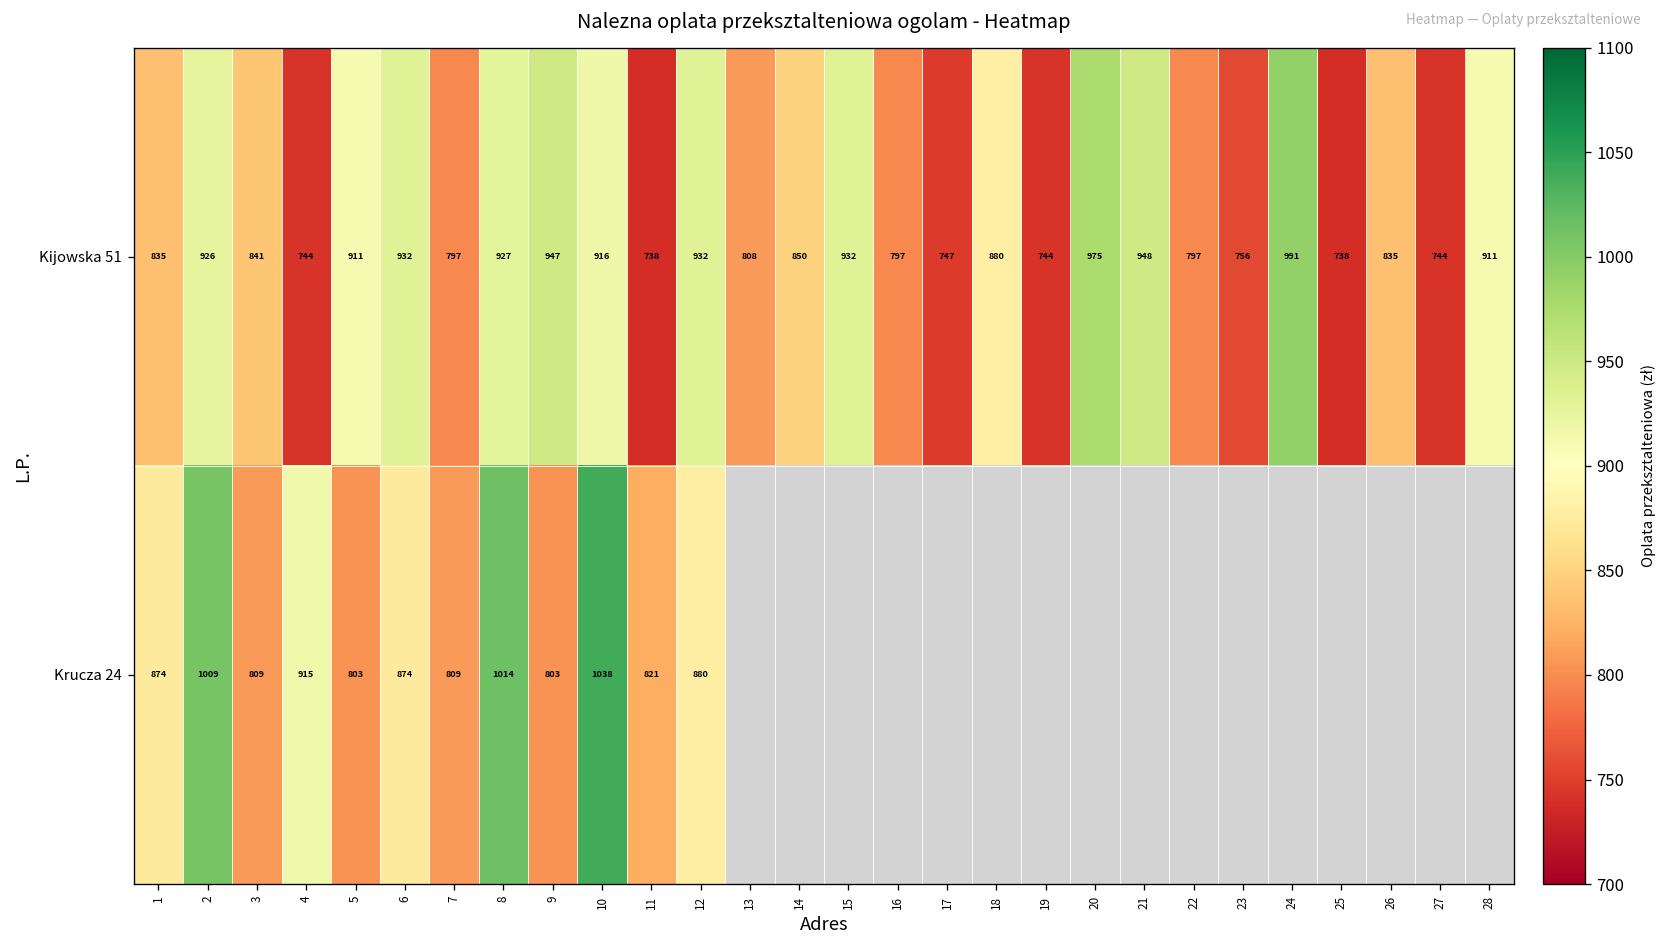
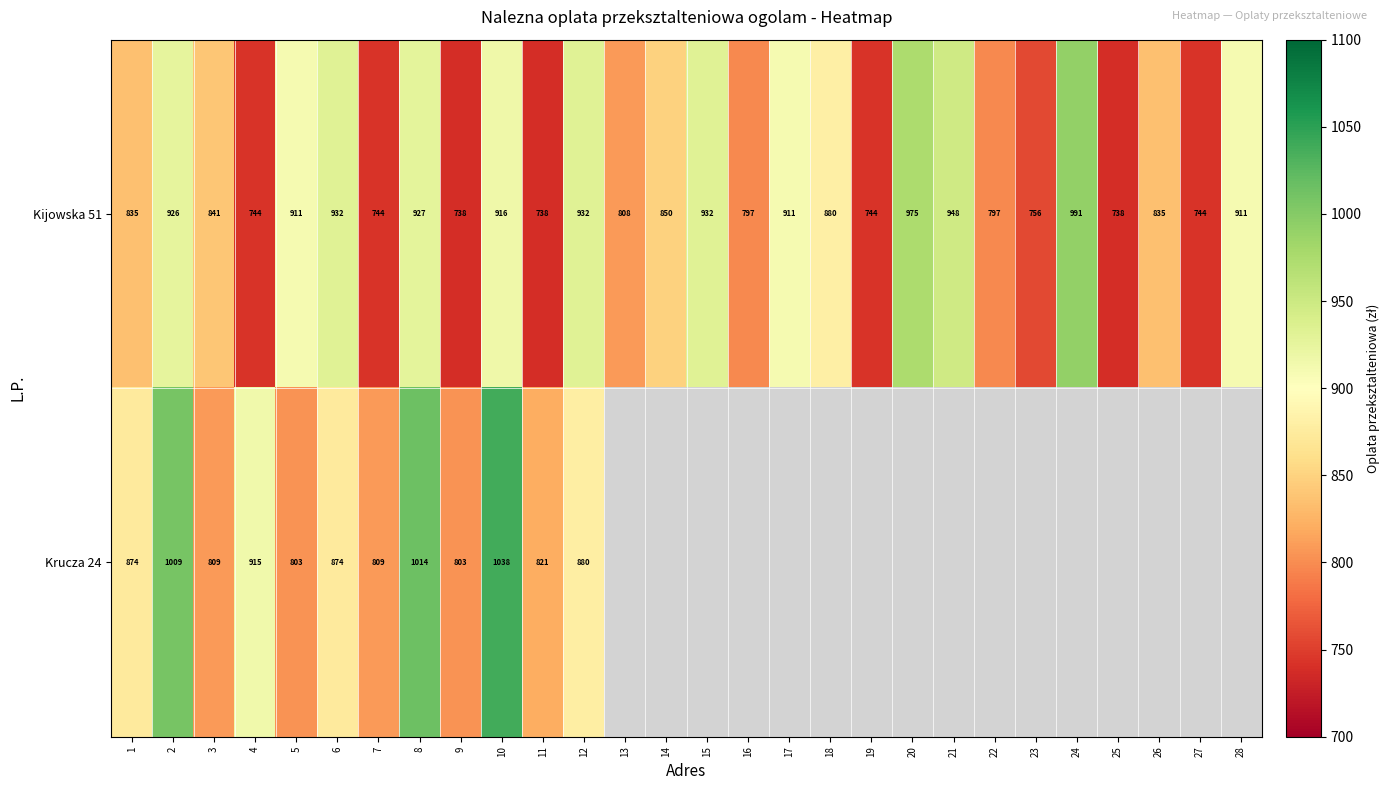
  {
    "Kijowska 51": {
      "1": 835,
      "2": 926,
      "3": 841,
      "4": 744,
      "5": 911,
      "6": 932,
-     "7": 797,
+     "7": 744,
      "8": 927,
-     "9": 947,
+     "9": 738,
      "10": 916,
      "11": 738,
      "12": 932,
      "13": 808,
      "14": 850,
      "15": 932,
      "16": 797,
-     "17": 747,
+     "17": 911,
      "18": 880,
      "19": 744,
      "20": 975,
      "21": 948,
      "22": 797,
      "23": 756,
      "24": 991,
      "25": 738,
      "26": 835,
      "27": 744,
      "28": 911
    },
    "Krucza 24": {
      "1": 874,
      "2": 1009,
      "3": 809,
      "4": 915,
      "5": 803,
      "6": 874,
      "7": 809,
      "8": 1014,
      "9": 803,
      "10": 1038,
      "11": 821,
      "12": 880
    }
  }
